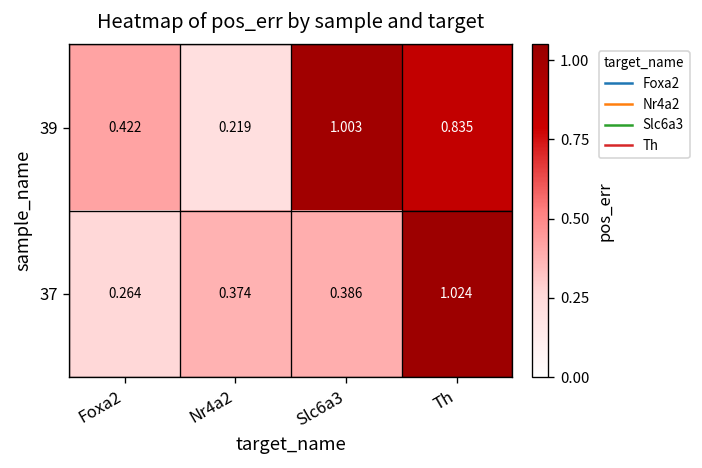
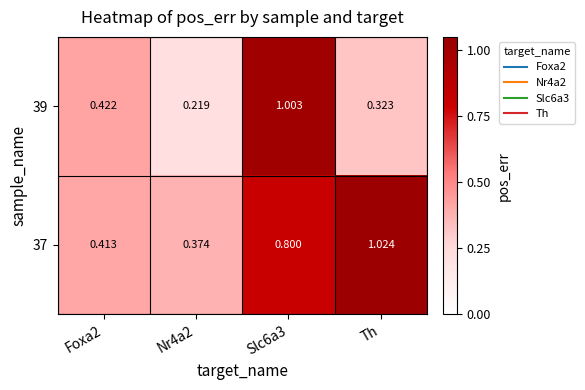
  {
    "39": {
      "Foxa2": 0.422,
      "Nr4a2": 0.219,
      "Slc6a3": 1.003,
-     "Th": 0.835
+     "Th": 0.323
    },
    "37": {
-     "Foxa2": 0.264,
+     "Foxa2": 0.413,
      "Nr4a2": 0.374,
-     "Slc6a3": 0.386,
+     "Slc6a3": 0.800,
      "Th": 1.024
    }
  }
